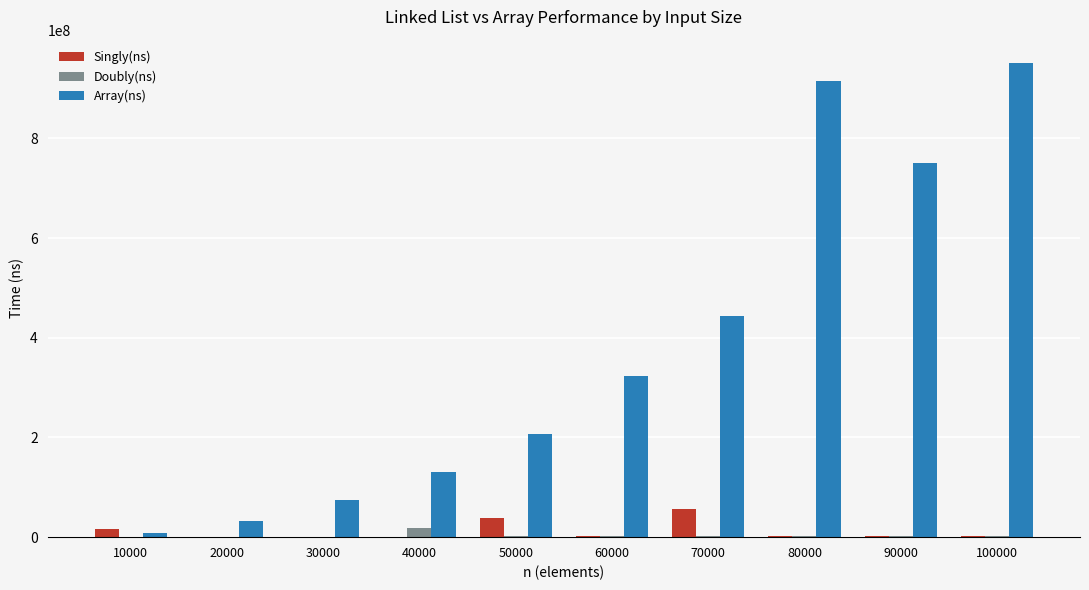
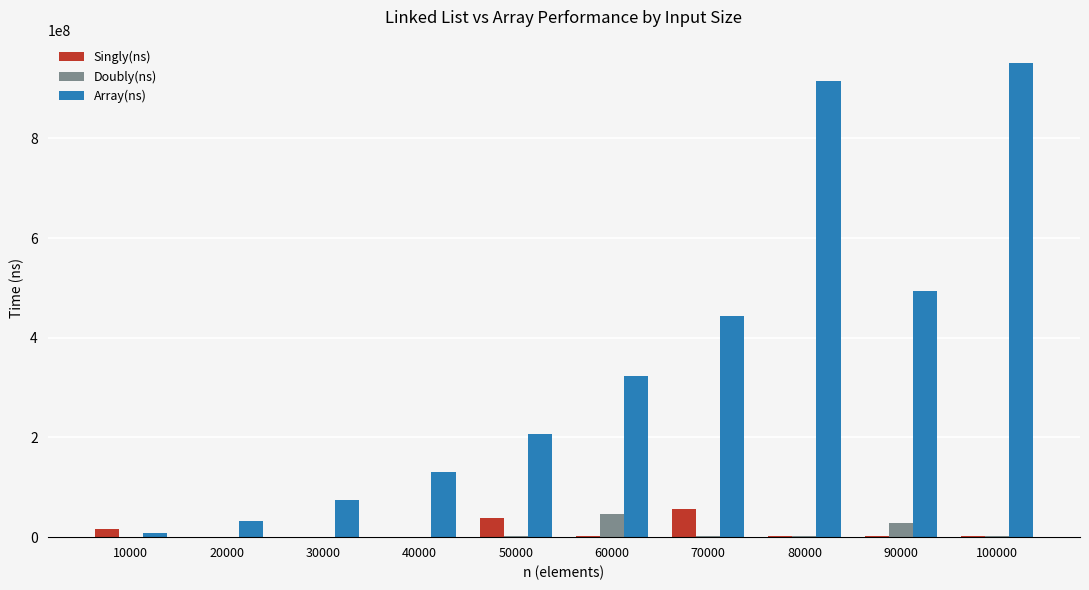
  {
    "Singly(ns)": {
      "10000": 20000000,
      "50000": 40000000,
      "70000": 60000000
    },
    "Doubly(ns)": {
-     "40000": 20000000,
-     "60000": 0,
-     "90000": 0
+     "40000": 0,
+     "60000": 50000000,
+     "90000": 30000000
    },
    "Array(ns)": {
      "10000": 10000000,
      "20000": 30000000,
      "30000": 70000000,
      "40000": 130000000,
      "50000": 210000000,
      "60000": 320000000,
      "70000": 440000000,
      "80000": 920000000,
-     "90000": 750000000,
+     "90000": 490000000,
      "100000": 950000000
    }
  }
